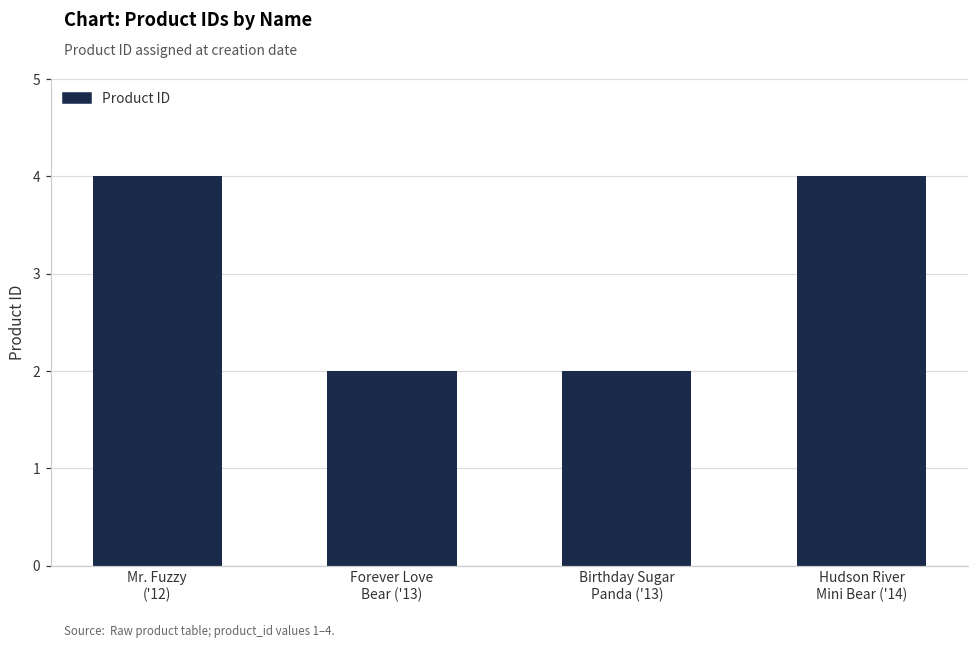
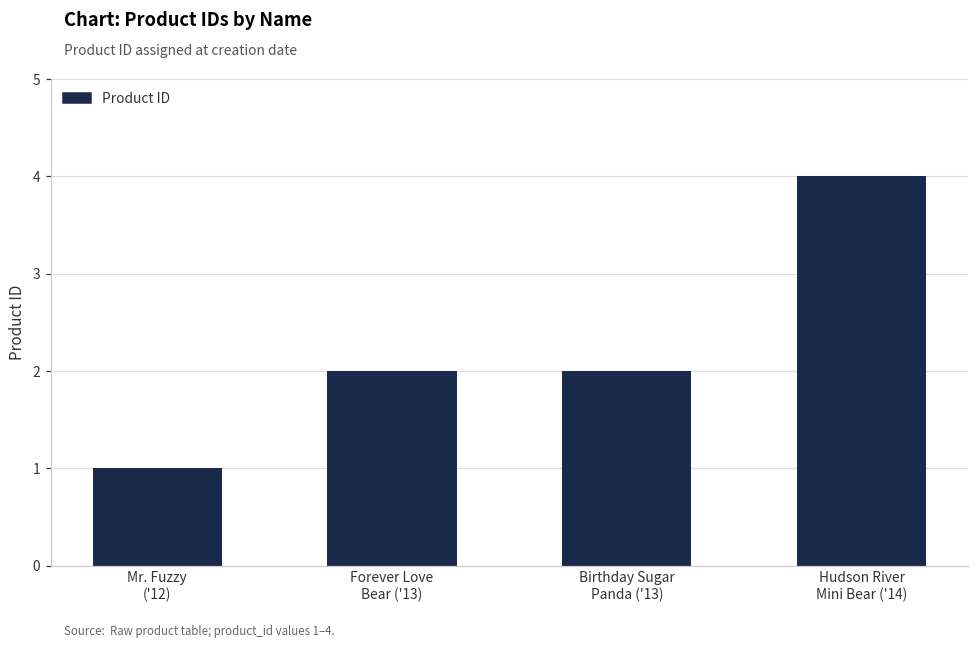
  {
-   "Mr. Fuzzy ('12)": 4,
+   "Mr. Fuzzy ('12)": 1,
    "Forever Love Bear ('13)": 2,
    "Birthday Sugar Panda ('13)": 2,
    "Hudson River Mini Bear ('14)": 4
  }
